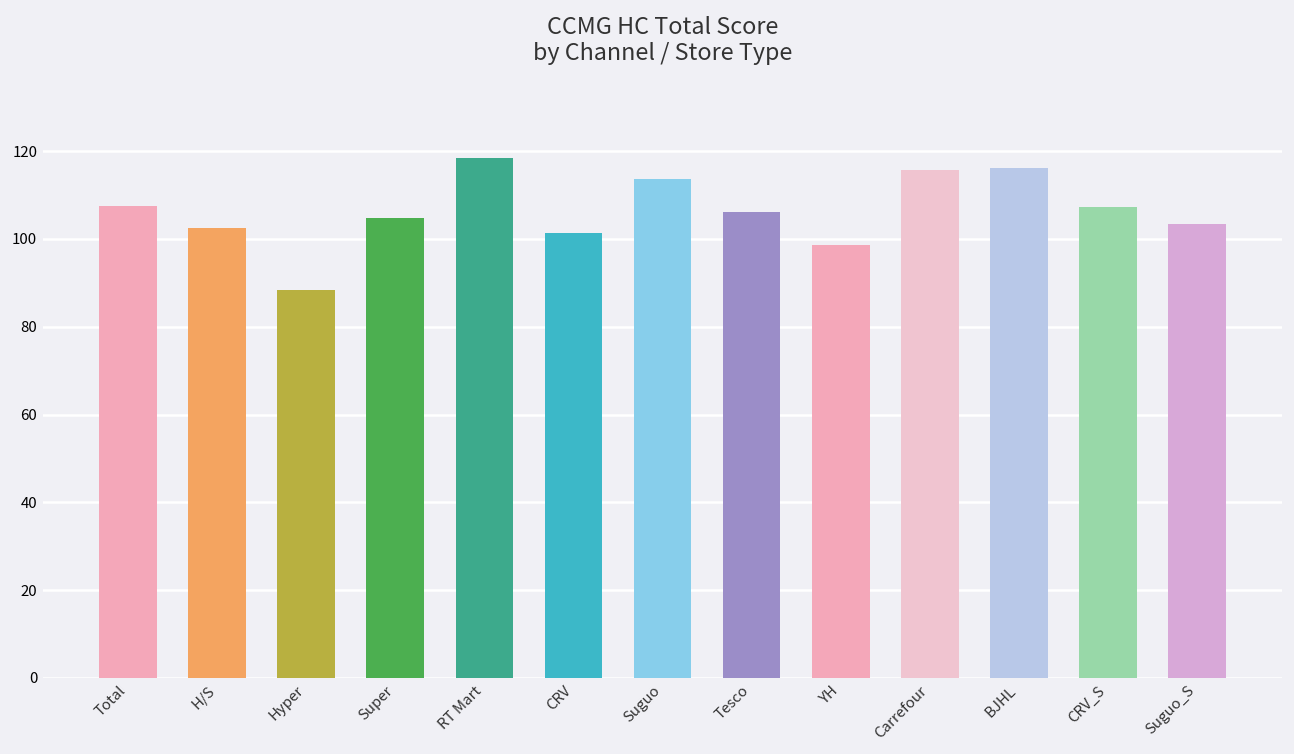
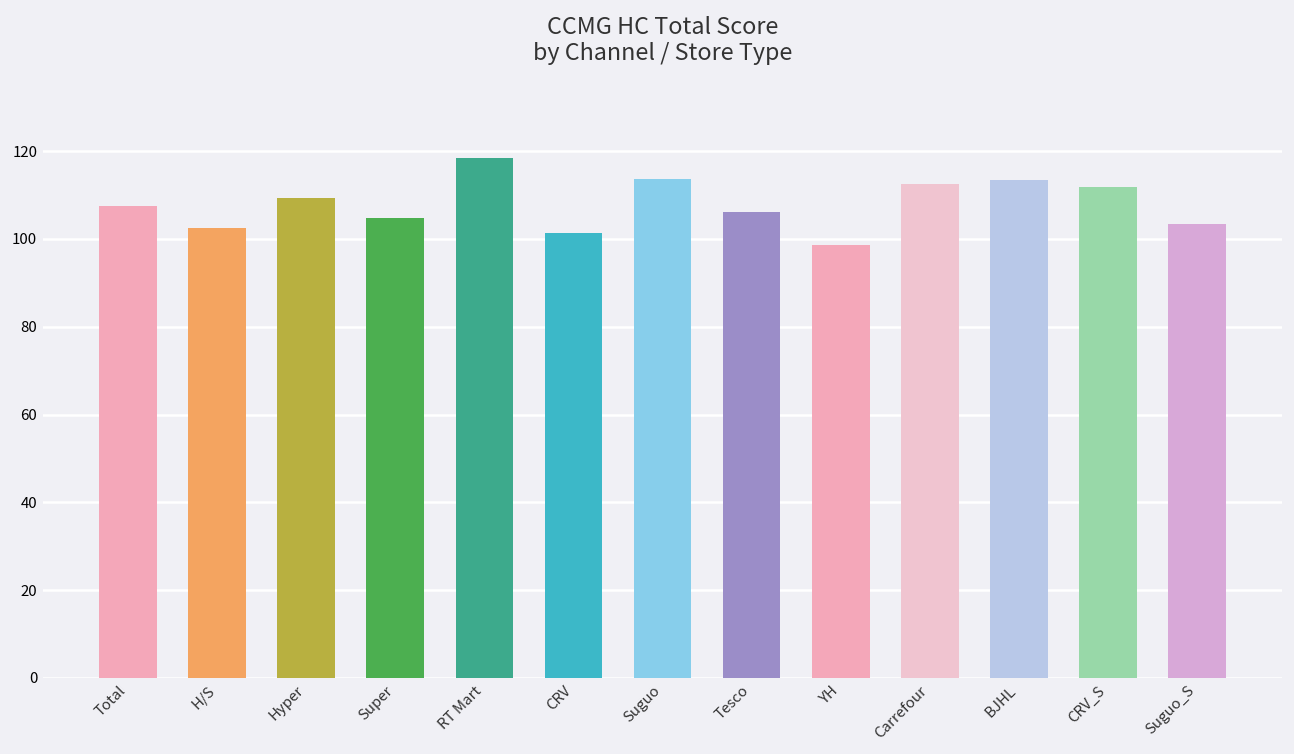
  {
    "Total": 107,
    "H/S": 102,
-   "Hyper": 88,
+   "Hyper": 109,
    "Super": 105,
    "RT Mart": 119,
    "CRV": 101,
    "Suguo": 114,
    "Tesco": 106,
    "YH": 99,
-   "Carrefour": 116,
-   "BJHL": 116,
-   "CRV_S": 107,
+   "Carrefour": 113,
+   "BJHL": 113,
+   "CRV_S": 112,
    "Suguo_S": 103
  }
